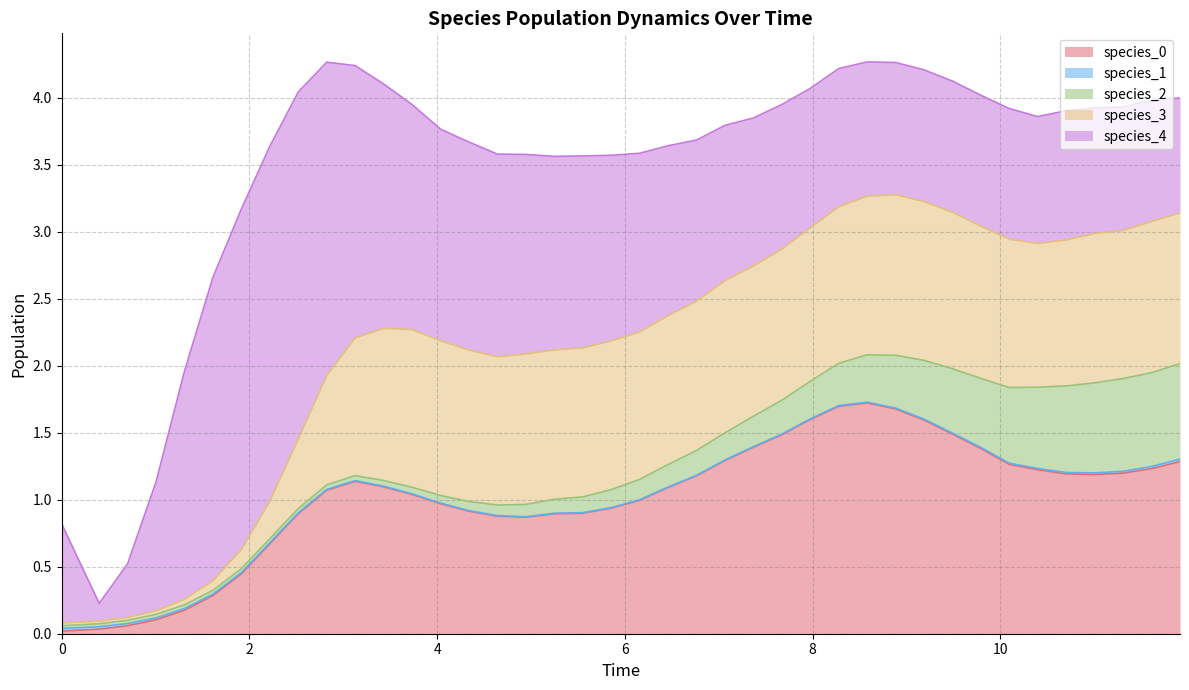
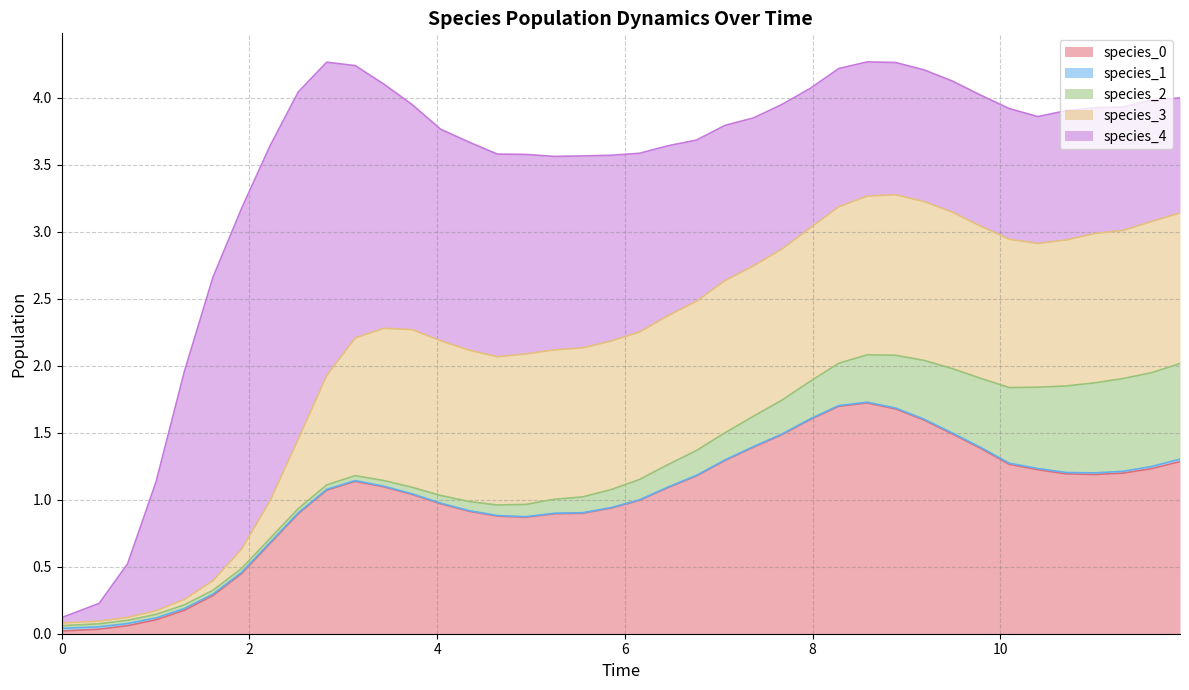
  {
    "species_0": {
      "0": 0.02
    },
    "species_1": {
      "0": 0.02
    },
    "species_2": {
      "0": 0.02
    },
    "species_3": {
      "0": 0.02
    },
    "species_4": {
-     "0": 0.74
+     "0": 0.04
    }
  }
